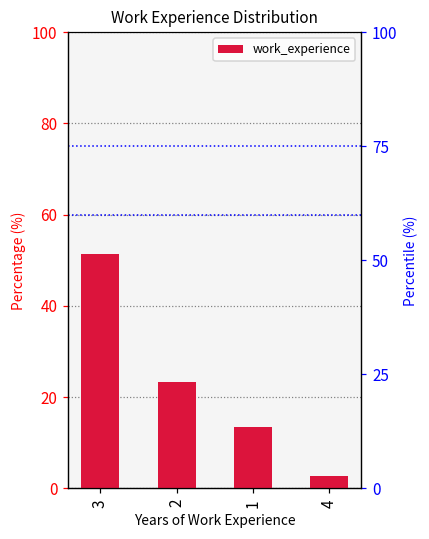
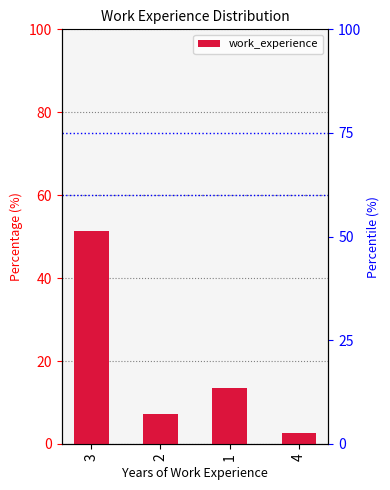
  {
    "3": 51,
-   "2": 23,
+   "2": 7,
    "1": 14,
    "4": 3
  }
